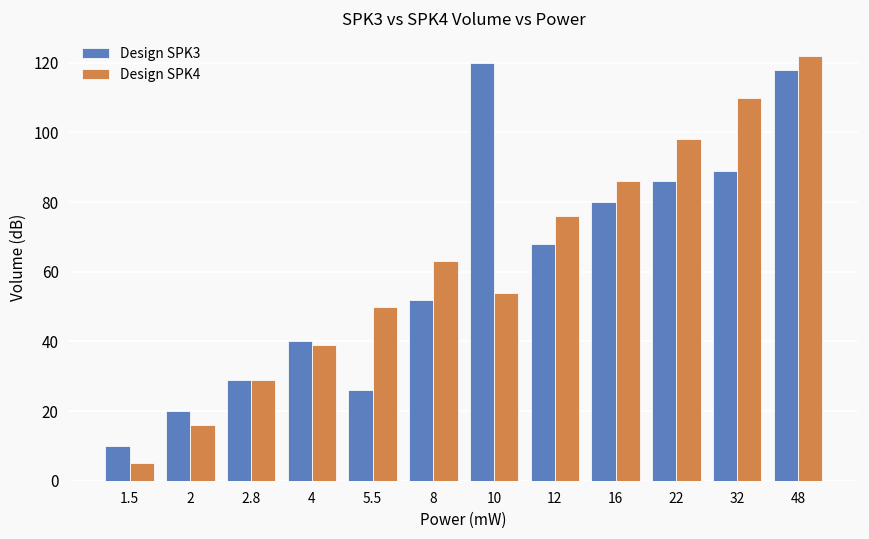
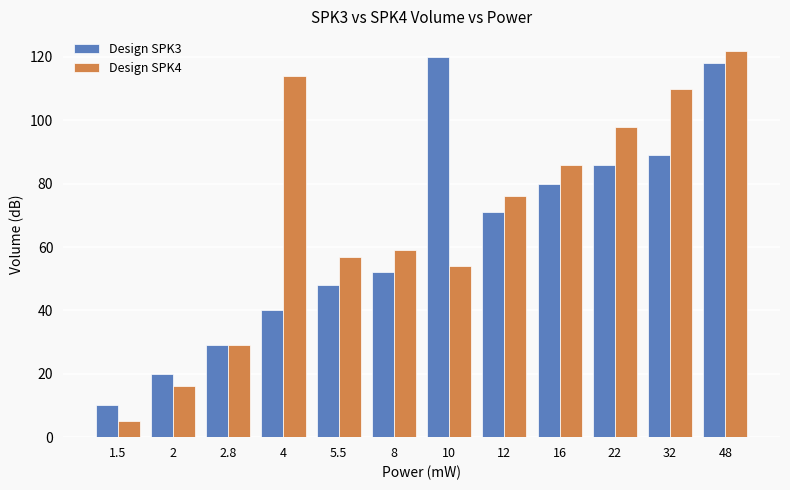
  {
    "Design SPK3": {
      "1.5": 10,
      "2": 20,
      "2.8": 29,
      "4": 40,
-     "5.5": 26,
+     "5.5": 48,
      "8": 52,
      "10": 120,
-     "12": 68,
+     "12": 71,
      "16": 80,
      "22": 86,
      "32": 89,
      "48": 118
    },
    "Design SPK4": {
      "1.5": 5,
      "2": 16,
      "2.8": 29,
-     "4": 39,
-     "5.5": 50,
-     "8": 63,
+     "4": 114,
+     "5.5": 57,
+     "8": 59,
      "10": 54,
      "12": 76,
      "16": 86,
      "22": 98,
      "32": 110,
      "48": 122
    }
  }
